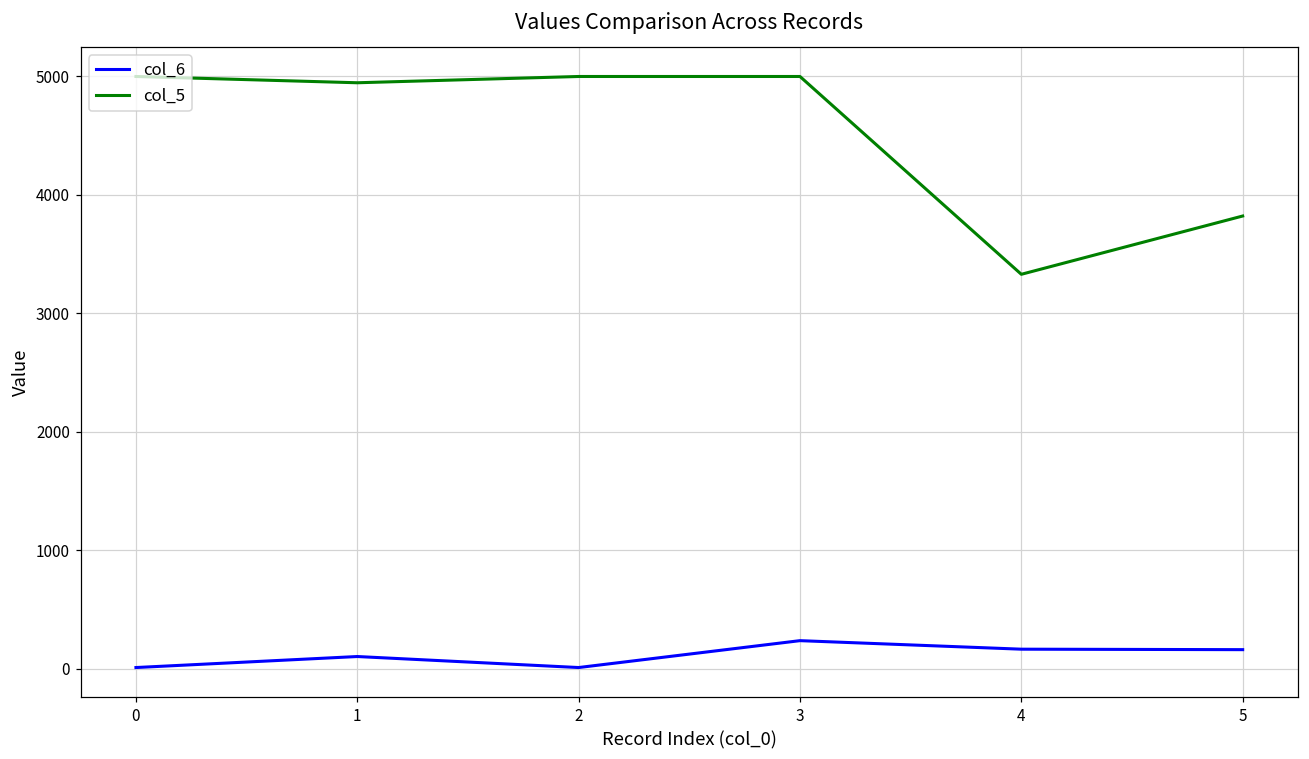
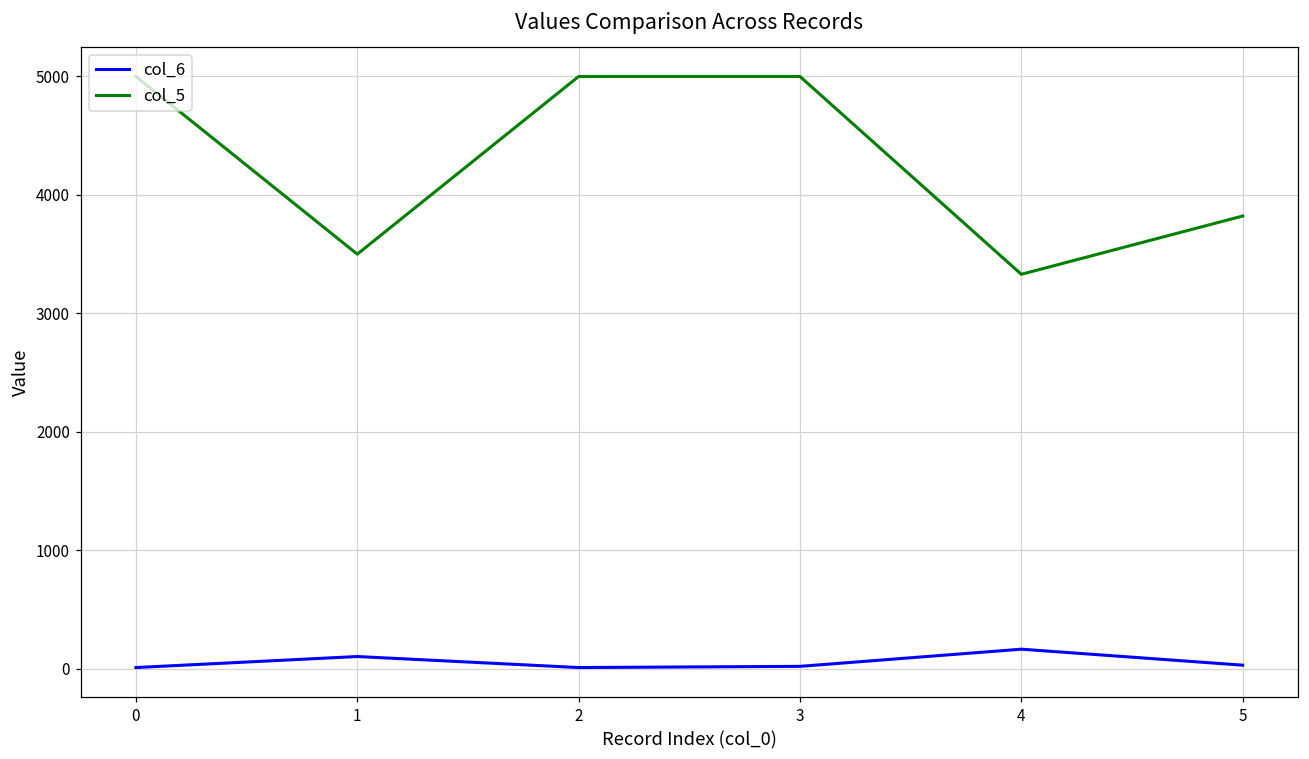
  {
    "col_6": {
      "0": 10,
      "1": 100,
      "2": 10,
-     "3": 240,
+     "3": 20,
      "4": 170,
-     "5": 160
+     "5": 30
    },
    "col_5": {
-     "1": 4950,
+     "1": 3500,
      "2": 5000,
      "3": 5000,
      "4": 3330,
      "5": 3820
    }
  }
